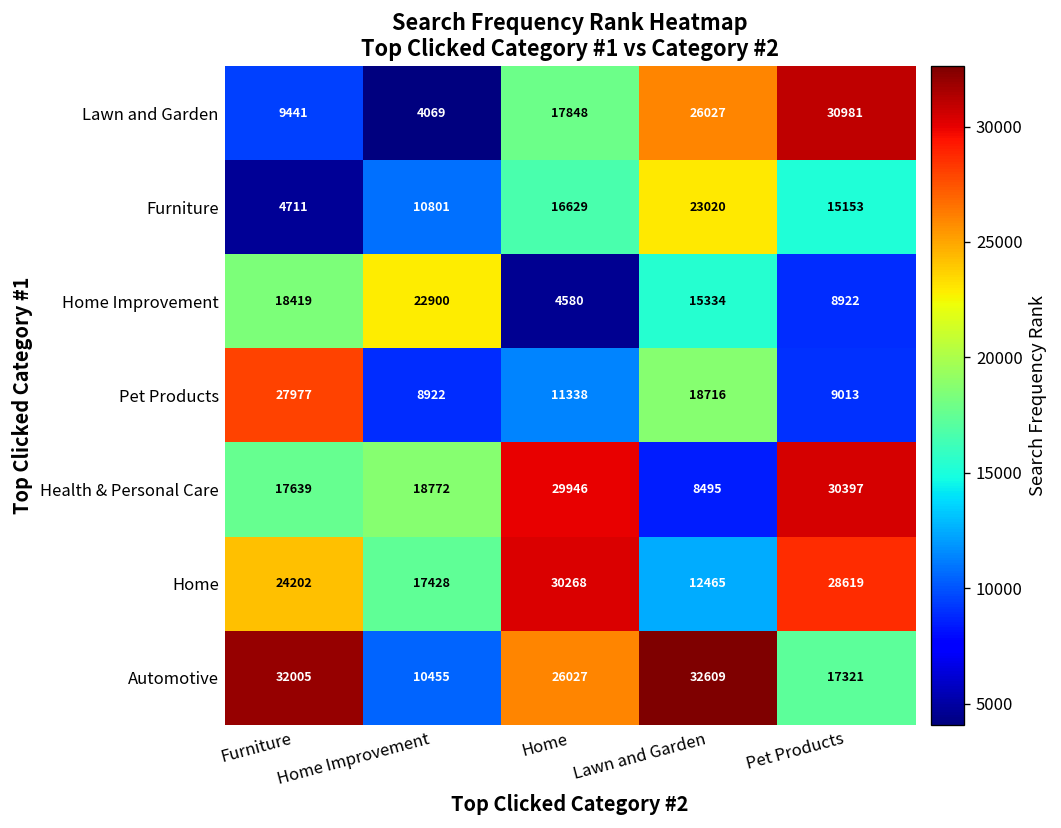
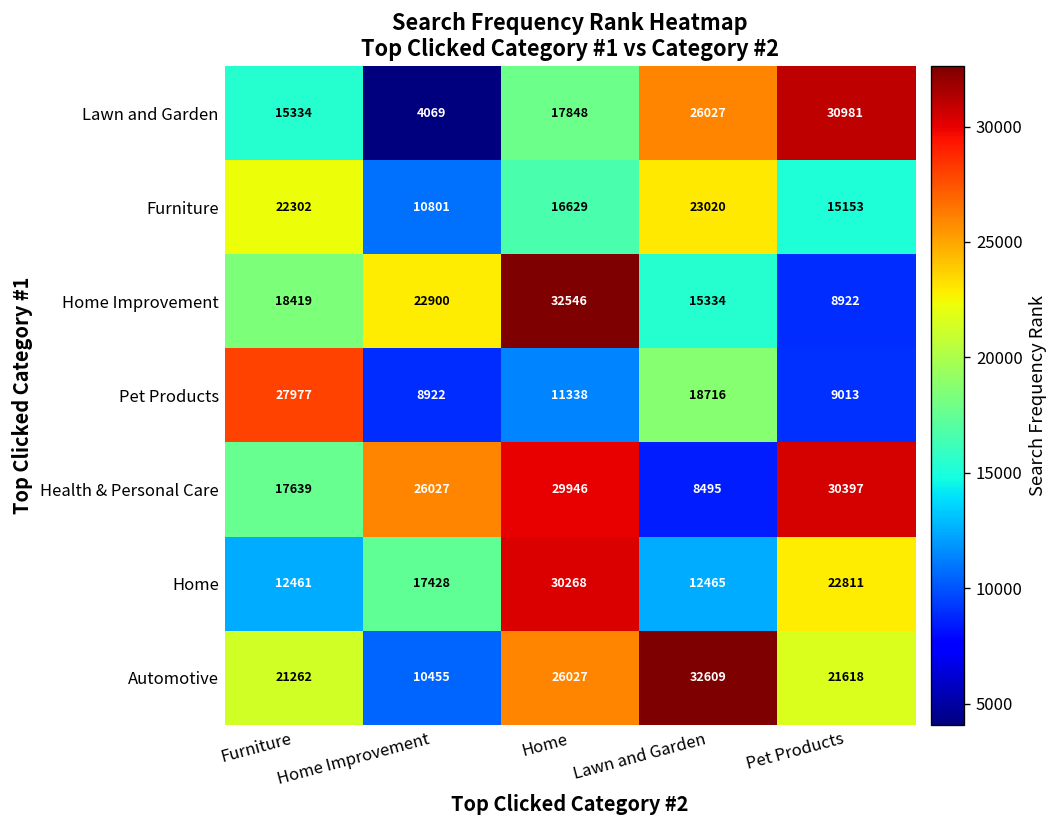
  {
    "Lawn and Garden": {
-     "Furniture": 9441,
+     "Furniture": 15334,
      "Home Improvement": 4069,
      "Home": 17848,
      "Lawn and Garden": 26027,
      "Pet Products": 30981
    },
    "Furniture": {
-     "Furniture": 4711,
+     "Furniture": 22302,
      "Home Improvement": 10801,
      "Home": 16629,
      "Lawn and Garden": 23020,
      "Pet Products": 15153
    },
    "Home Improvement": {
      "Furniture": 18419,
      "Home Improvement": 22900,
-     "Home": 4580,
+     "Home": 32546,
      "Lawn and Garden": 15334,
      "Pet Products": 8922
    },
    "Pet Products": {
      "Furniture": 27977,
      "Home Improvement": 8922,
      "Home": 11338,
      "Lawn and Garden": 18716,
      "Pet Products": 9013
    },
    "Health & Personal Care": {
      "Furniture": 17639,
-     "Home Improvement": 18772,
+     "Home Improvement": 26027,
      "Home": 29946,
      "Lawn and Garden": 8495,
      "Pet Products": 30397
    },
    "Home": {
-     "Furniture": 24202,
+     "Furniture": 12461,
      "Home Improvement": 17428,
      "Home": 30268,
      "Lawn and Garden": 12465,
-     "Pet Products": 28619
+     "Pet Products": 22811
    },
    "Automotive": {
-     "Furniture": 32005,
+     "Furniture": 21262,
      "Home Improvement": 10455,
      "Home": 26027,
      "Lawn and Garden": 32609,
-     "Pet Products": 17321
+     "Pet Products": 21618
    }
  }
